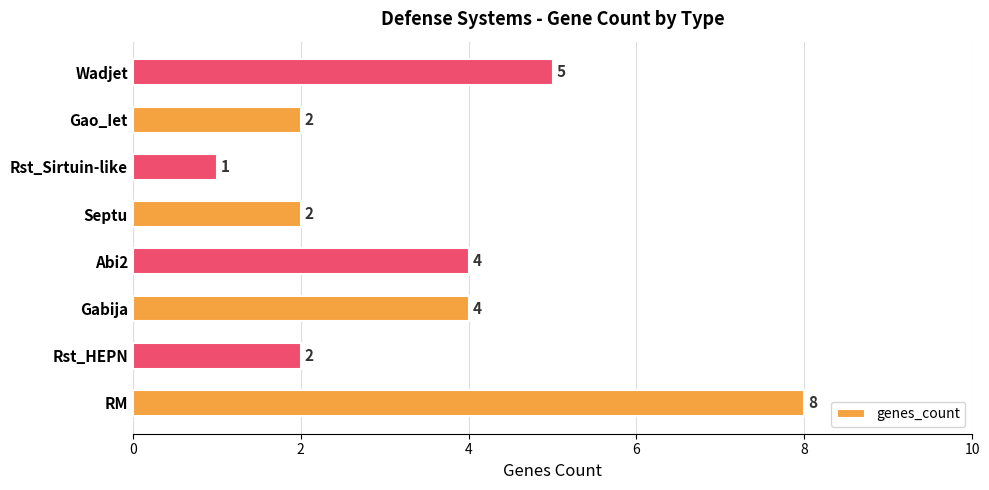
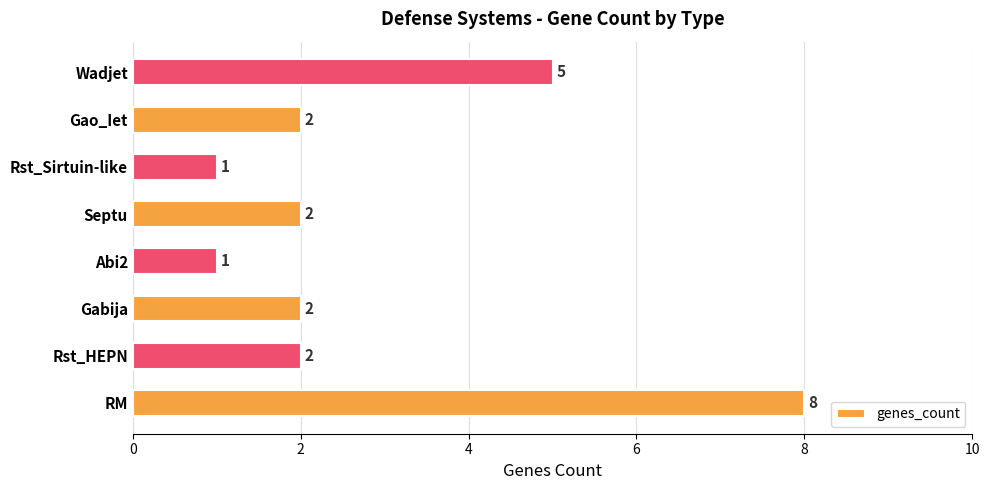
  {
    "Wadjet": 5,
    "Gao_Iet": 2,
    "Rst_Sirtuin-like": 1,
    "Septu": 2,
-   "Abi2": 4,
-   "Gabija": 4,
+   "Abi2": 1,
+   "Gabija": 2,
    "Rst_HEPN": 2,
    "RM": 8
  }
